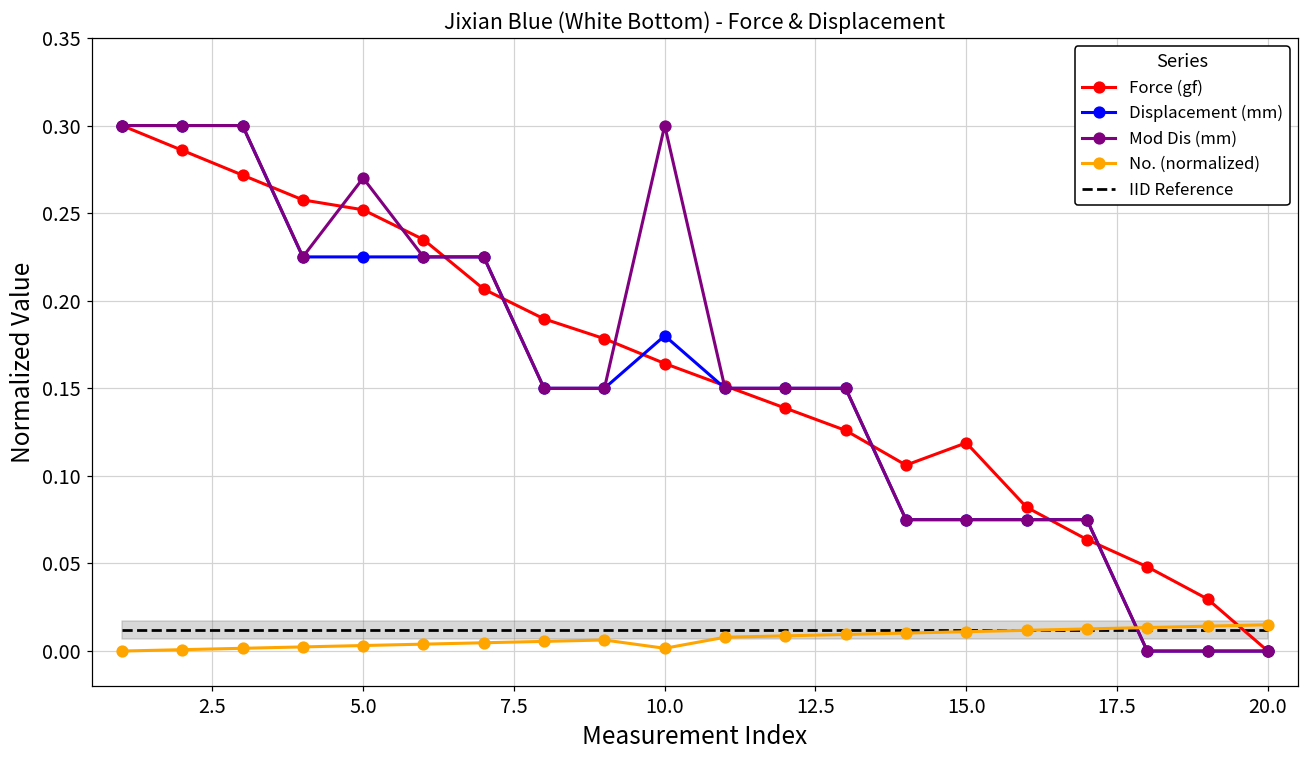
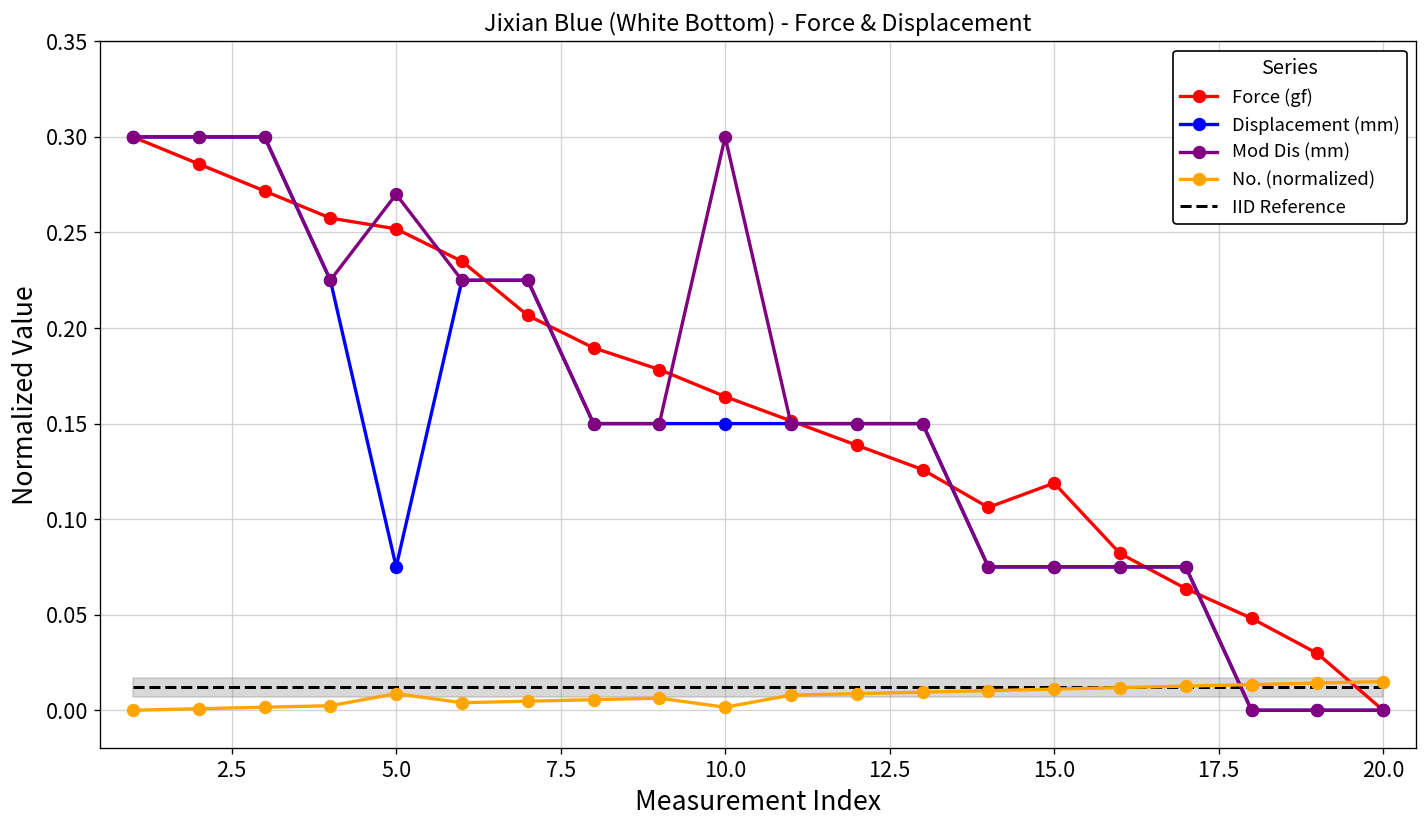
  {
    "Force (gf)": {
      "5.0": 0.252,
      "10.0": 0.164,
      "15.0": 0.119
    },
    "Displacement (mm)": {
-     "5.0": 0.225,
-     "10.0": 0.180
+     "5.0": 0.075,
+     "10.0": 0.150
    },
    "Mod Dis (mm)": {
      "5.0": 0.270,
      "10.0": 0.300
    },
    "No. (normalized)": {
-     "5.0": 0.003,
+     "5.0": 0.009,
      "10.0": 0.002,
      "20.0": 0.015
    },
    "IID Reference": {
      "5.0": 0.012,
      "10.0": 0.012,
      "20.0": 0.012
    }
  }
